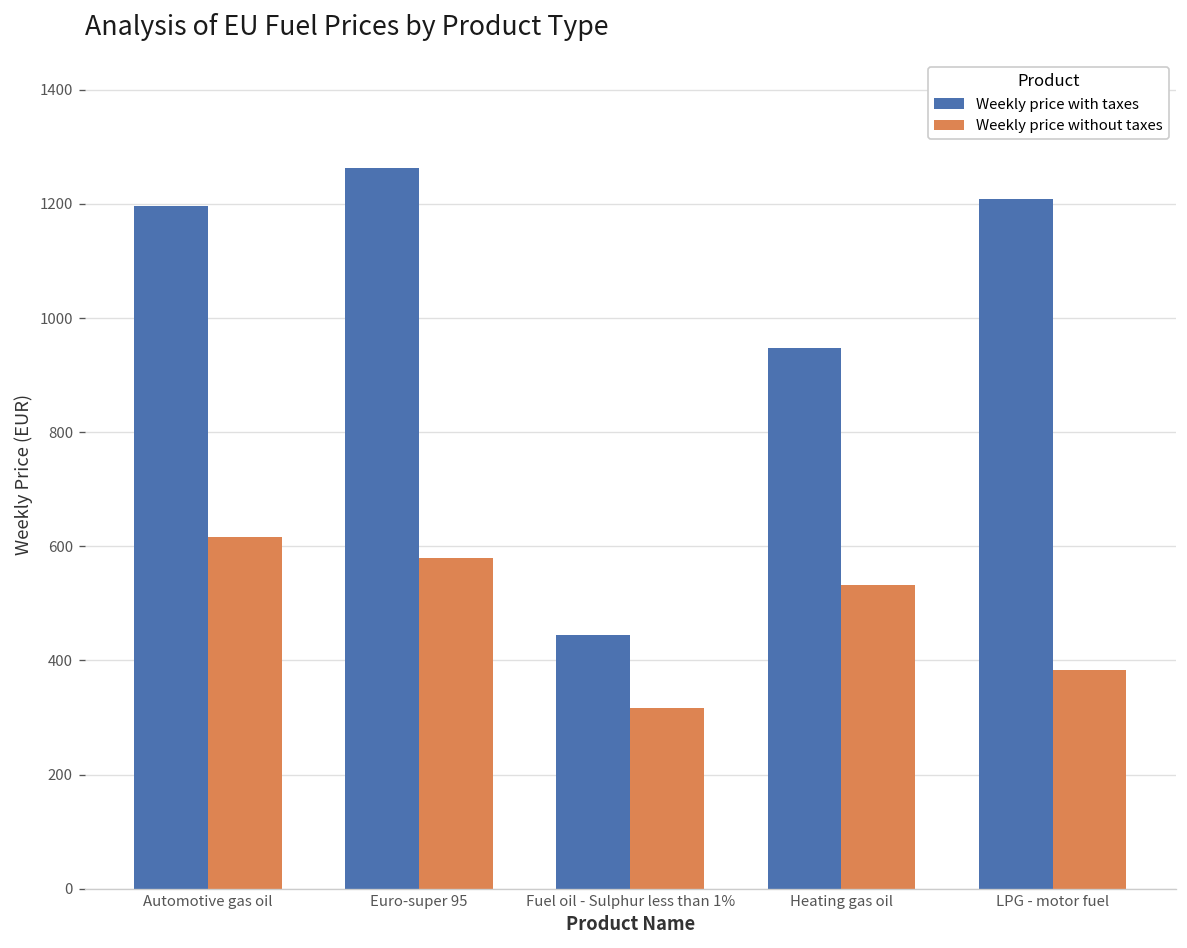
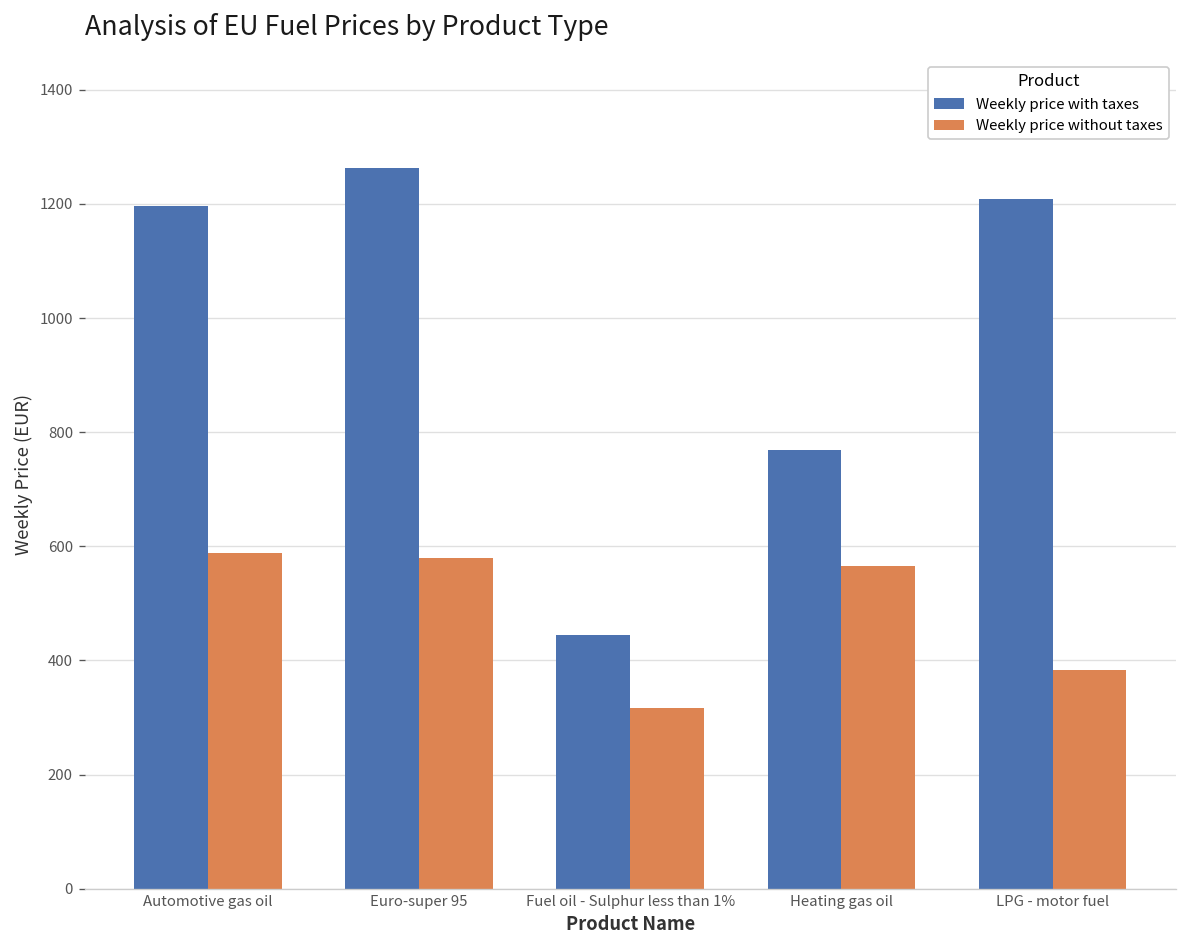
  {
    "Weekly price with taxes": {
      "Automotive gas oil": 1200,
      "Euro-super 95": 1260,
      "Fuel oil - Sulphur less than 1%": 440,
-     "Heating gas oil": 950,
+     "Heating gas oil": 770,
      "LPG - motor fuel": 1210
    },
    "Weekly price without taxes": {
-     "Automotive gas oil": 620,
+     "Automotive gas oil": 590,
      "Euro-super 95": 580,
      "Fuel oil - Sulphur less than 1%": 320,
-     "Heating gas oil": 530,
+     "Heating gas oil": 560,
      "LPG - motor fuel": 380
    }
  }
